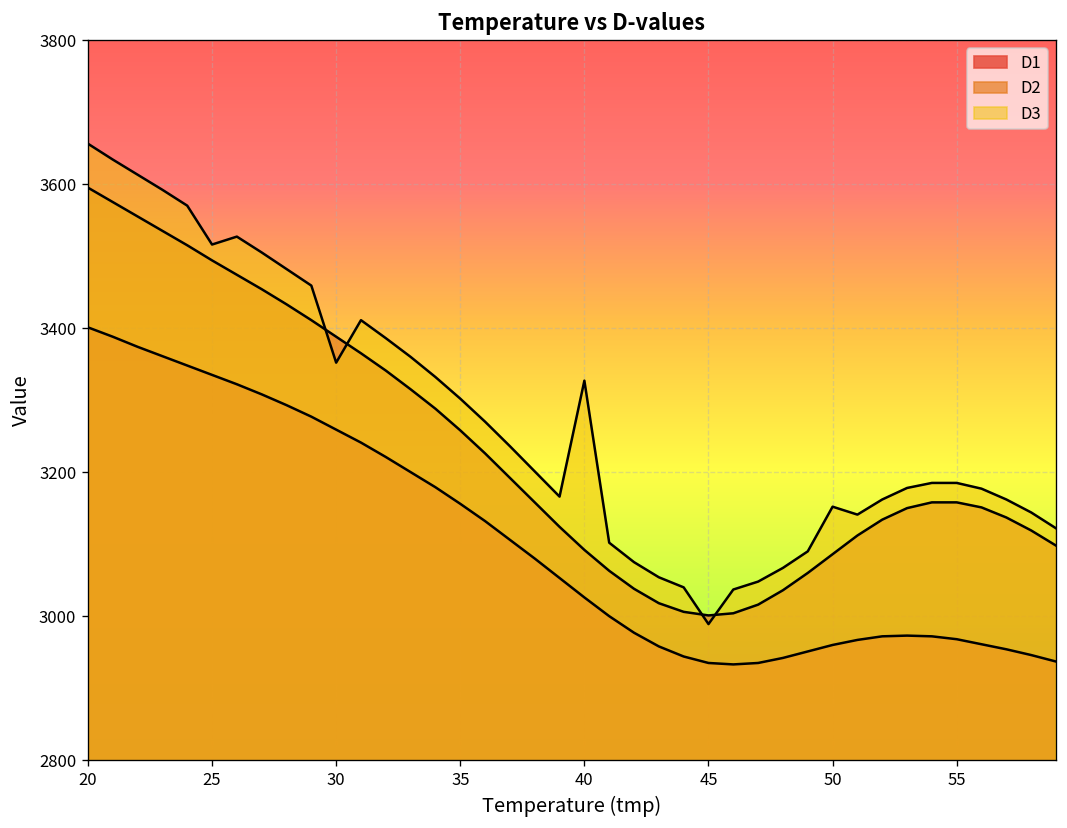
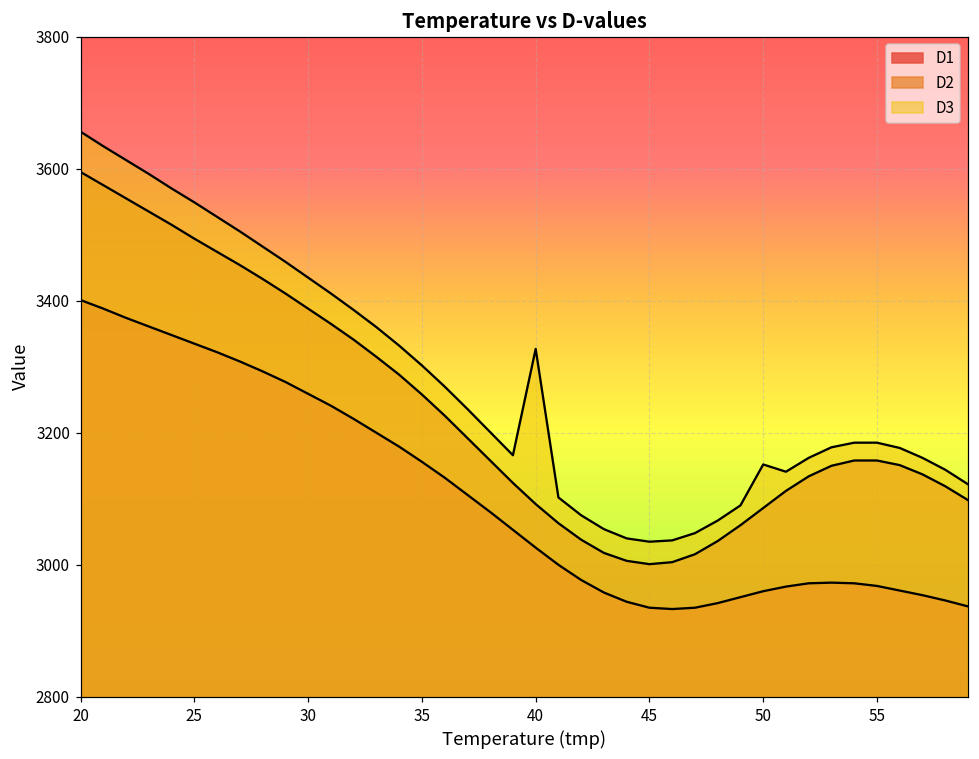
  {
    "D3": {
      "20": 3660,
-     "25": 3520,
-     "30": 3350,
+     "25": 3550,
+     "30": 3440,
      "35": 3300,
      "40": 3330,
-     "45": 2990,
+     "45": 3040,
      "50": 3150,
      "55": 3190
    }
  }
